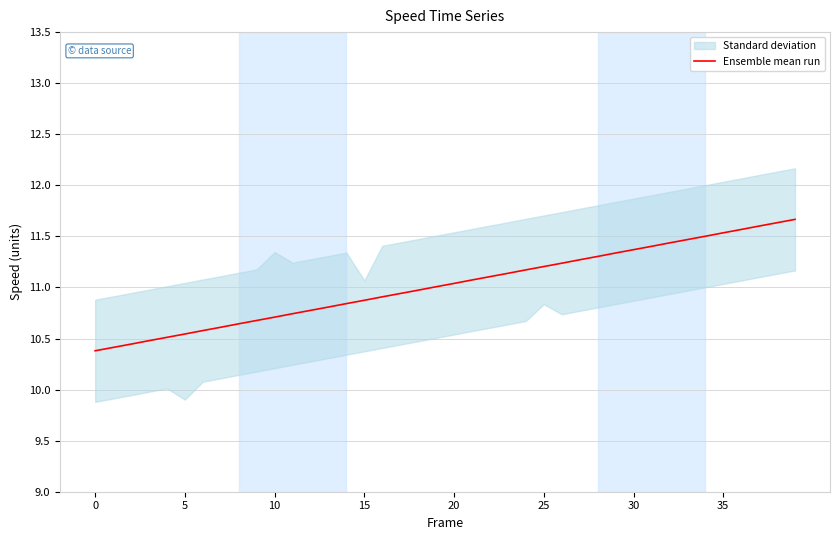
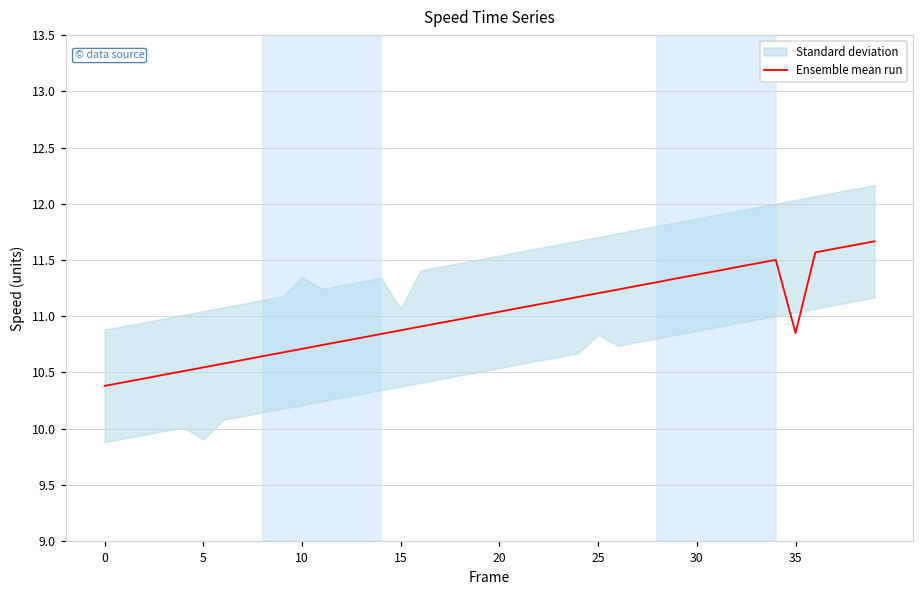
  {
    "Ensemble mean run": {
      "0": 10.38,
      "5": 10.54,
      "10": 10.71,
      "15": 10.87,
      "20": 11.04,
      "25": 11.20,
      "30": 11.37,
-     "35": 11.53
+     "35": 10.85
    }
  }
